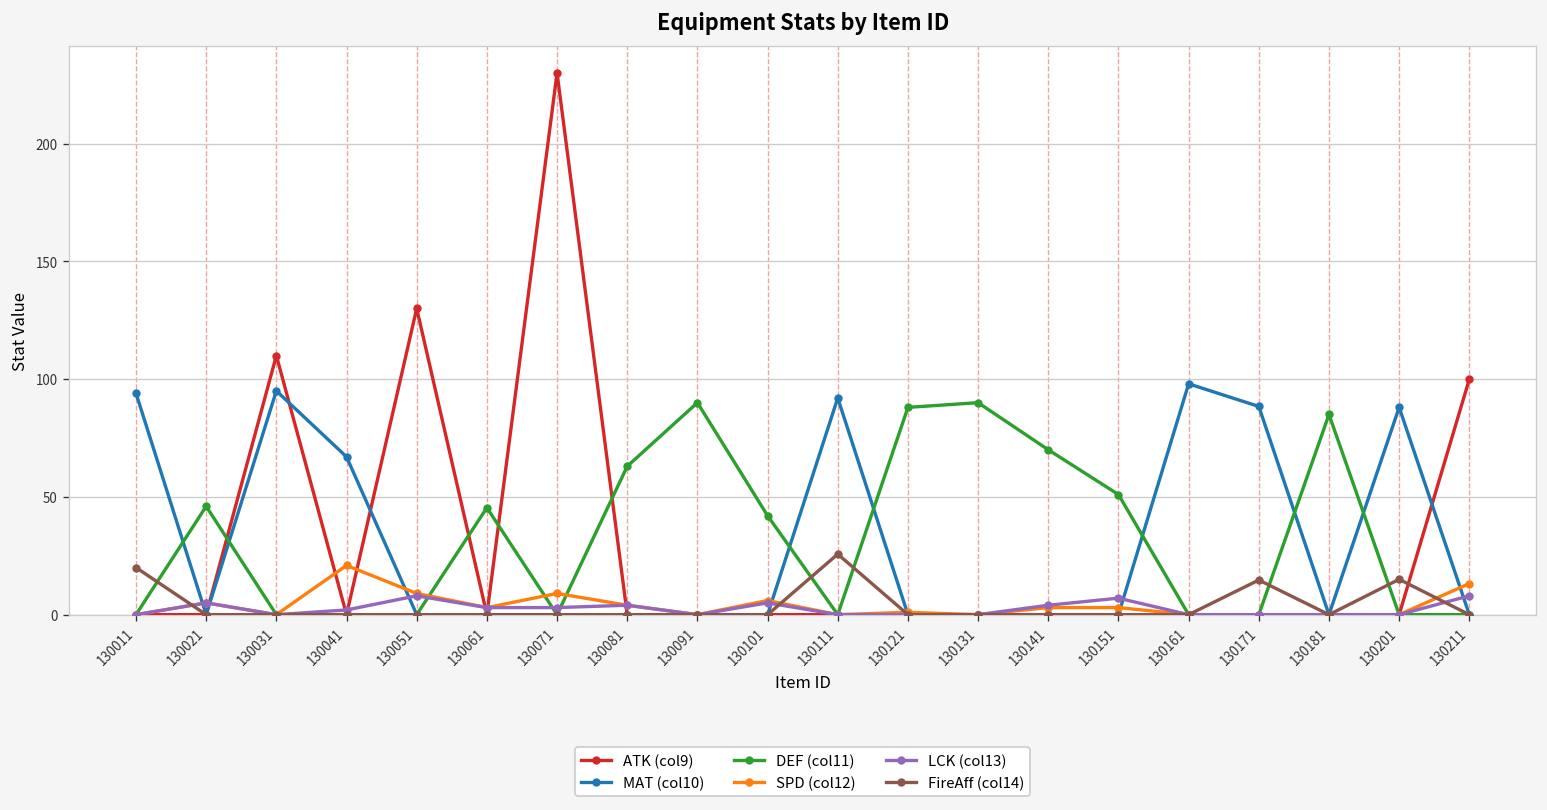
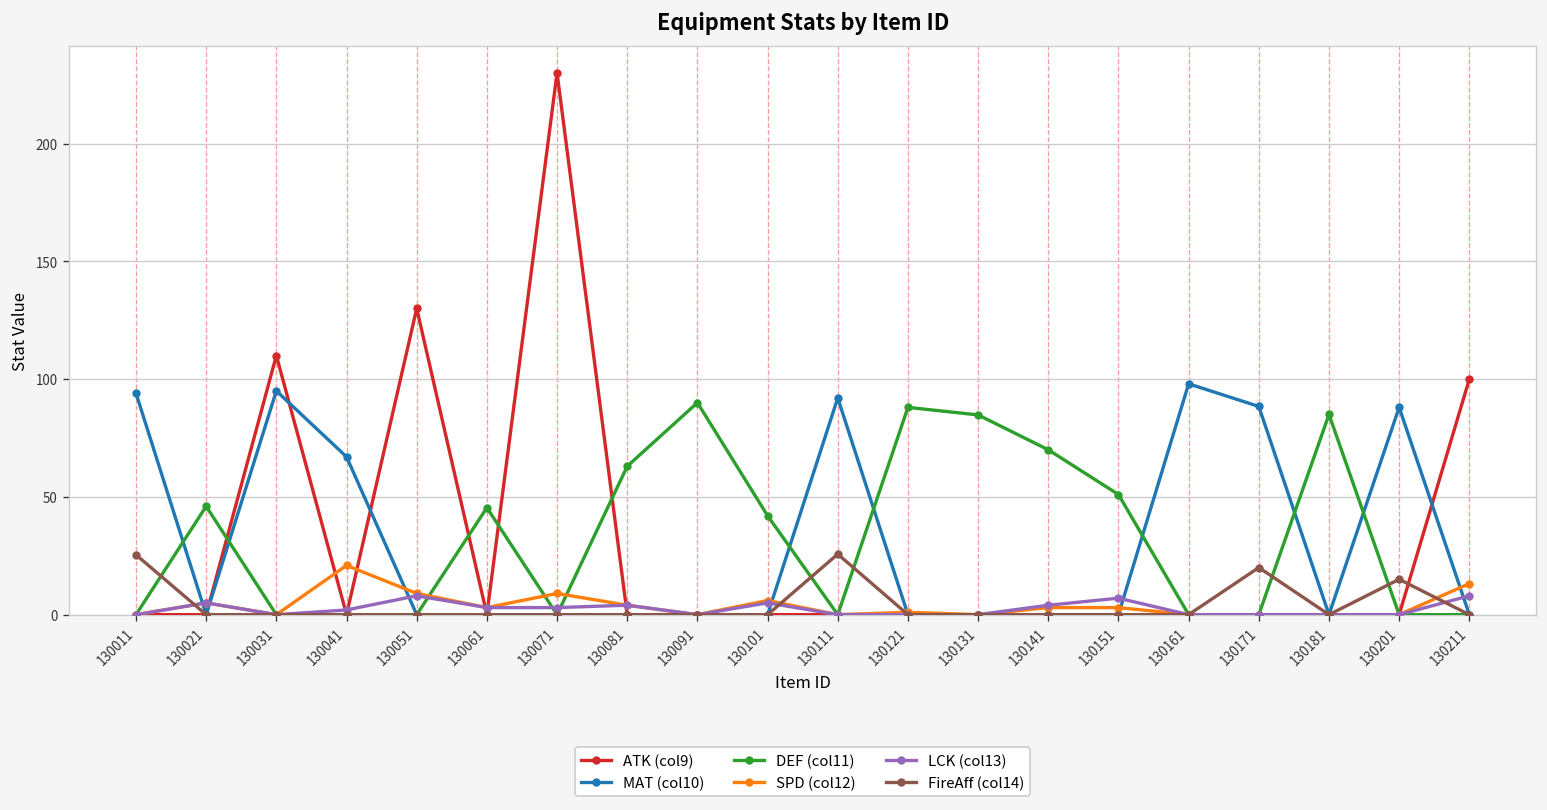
  {
    "ATK (col9)": {
      "130031": 110,
      "130051": 130,
      "130071": 230,
      "130211": 100
    },
    "MAT (col10)": {
      "130011": 94,
      "130031": 95,
      "130041": 67,
      "130111": 92,
      "130161": 98,
      "130171": 88,
      "130201": 88
    },
    "DEF (col11)": {
      "130021": 46,
      "130061": 45,
      "130081": 63,
      "130091": 90,
      "130101": 42,
      "130121": 88,
-     "130131": 90,
+     "130131": 85,
      "130141": 70,
      "130151": 51,
      "130181": 85
    },
    "SPD (col12)": {
      "130041": 21,
      "130071": 9,
      "130151": 3,
      "130211": 13
    },
    "LCK (col13)": {
      "130041": 2,
      "130071": 3,
      "130151": 7,
      "130211": 8
    },
    "FireAff (col14)": {
-     "130011": 20,
+     "130011": 25,
      "130111": 26,
-     "130171": 15,
+     "130171": 20,
      "130201": 15
    }
  }
